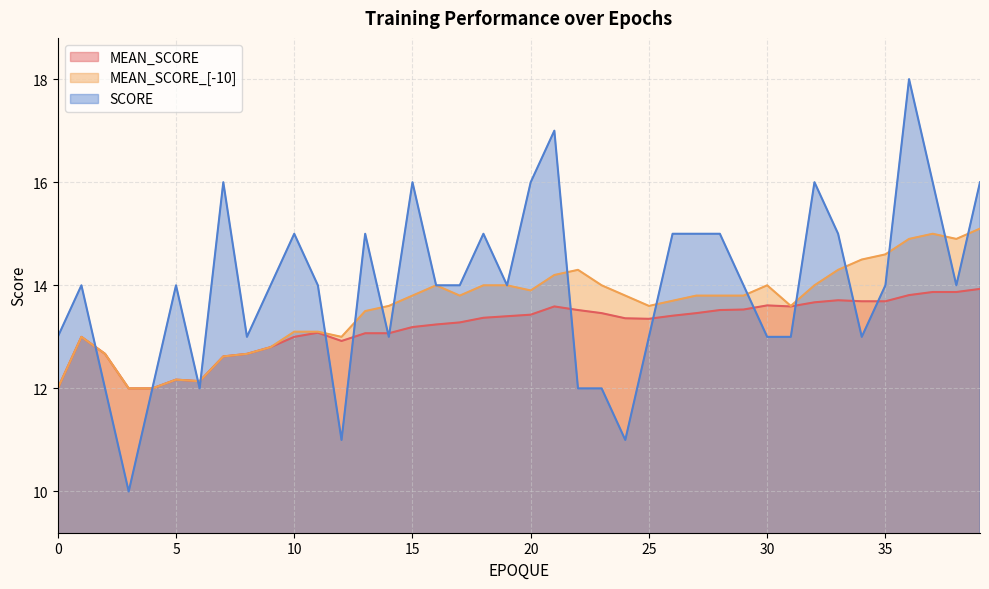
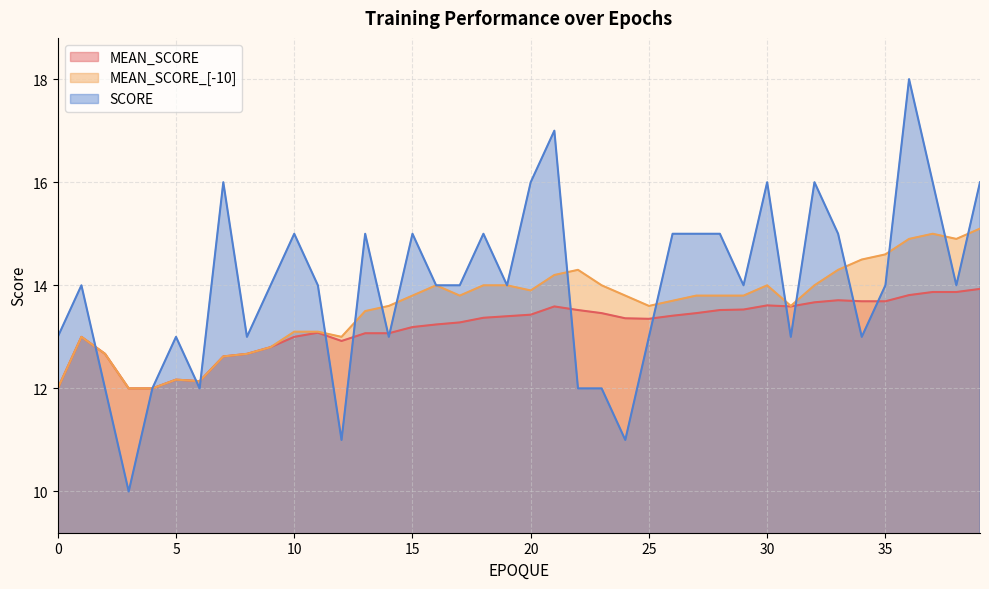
  {
    "SCORE": {
      "0": 13,
-     "5": 14,
+     "5": 13,
      "10": 15,
-     "15": 16,
+     "15": 15,
      "20": 16,
      "25": 13,
-     "30": 13,
+     "30": 16,
      "35": 14
    }
  }
